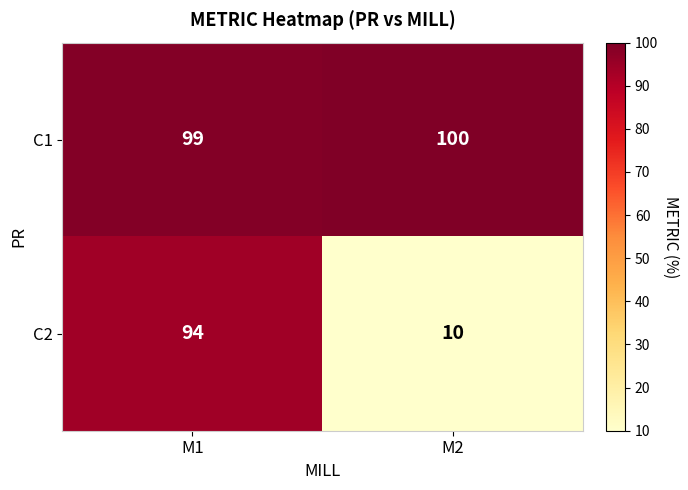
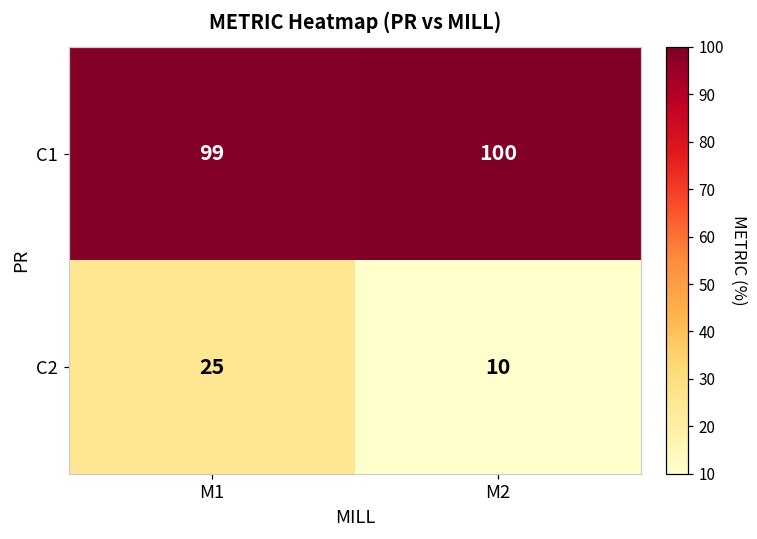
  {
    "C1": {
      "M1": 99,
      "M2": 100
    },
    "C2": {
-     "M1": 94,
+     "M1": 25,
      "M2": 10
    }
  }
